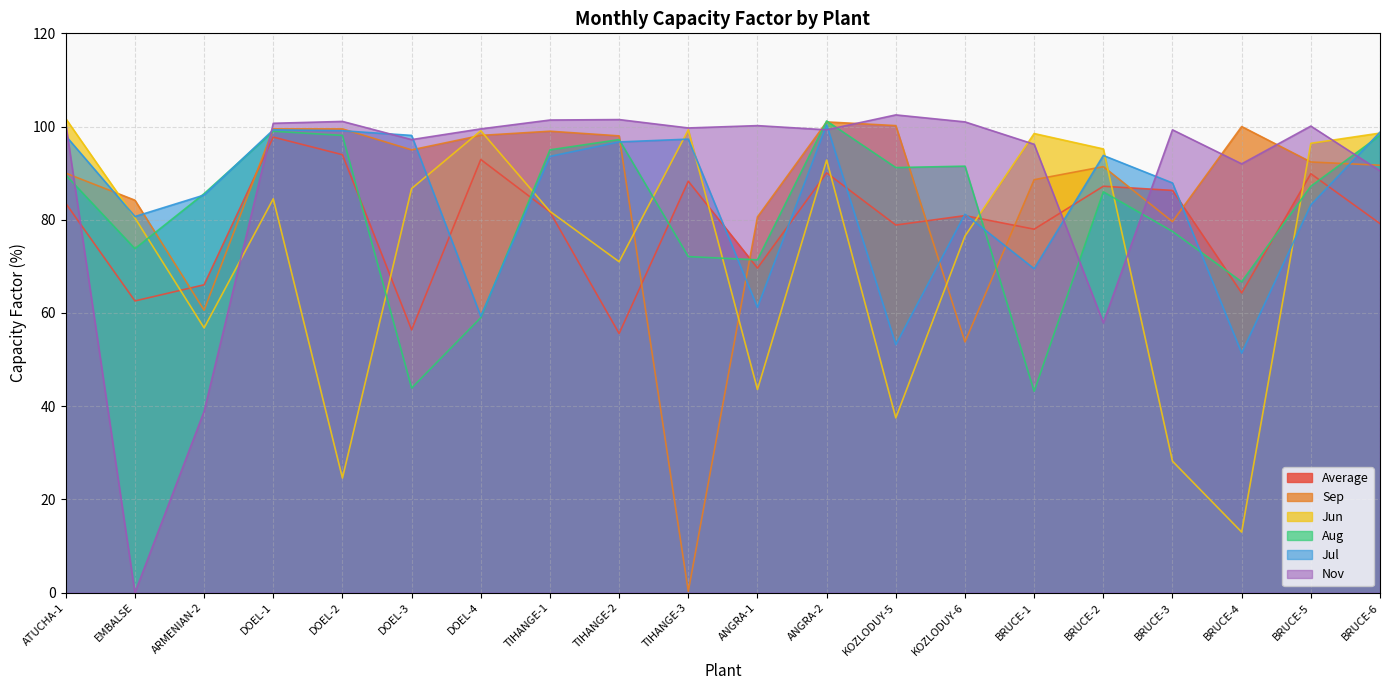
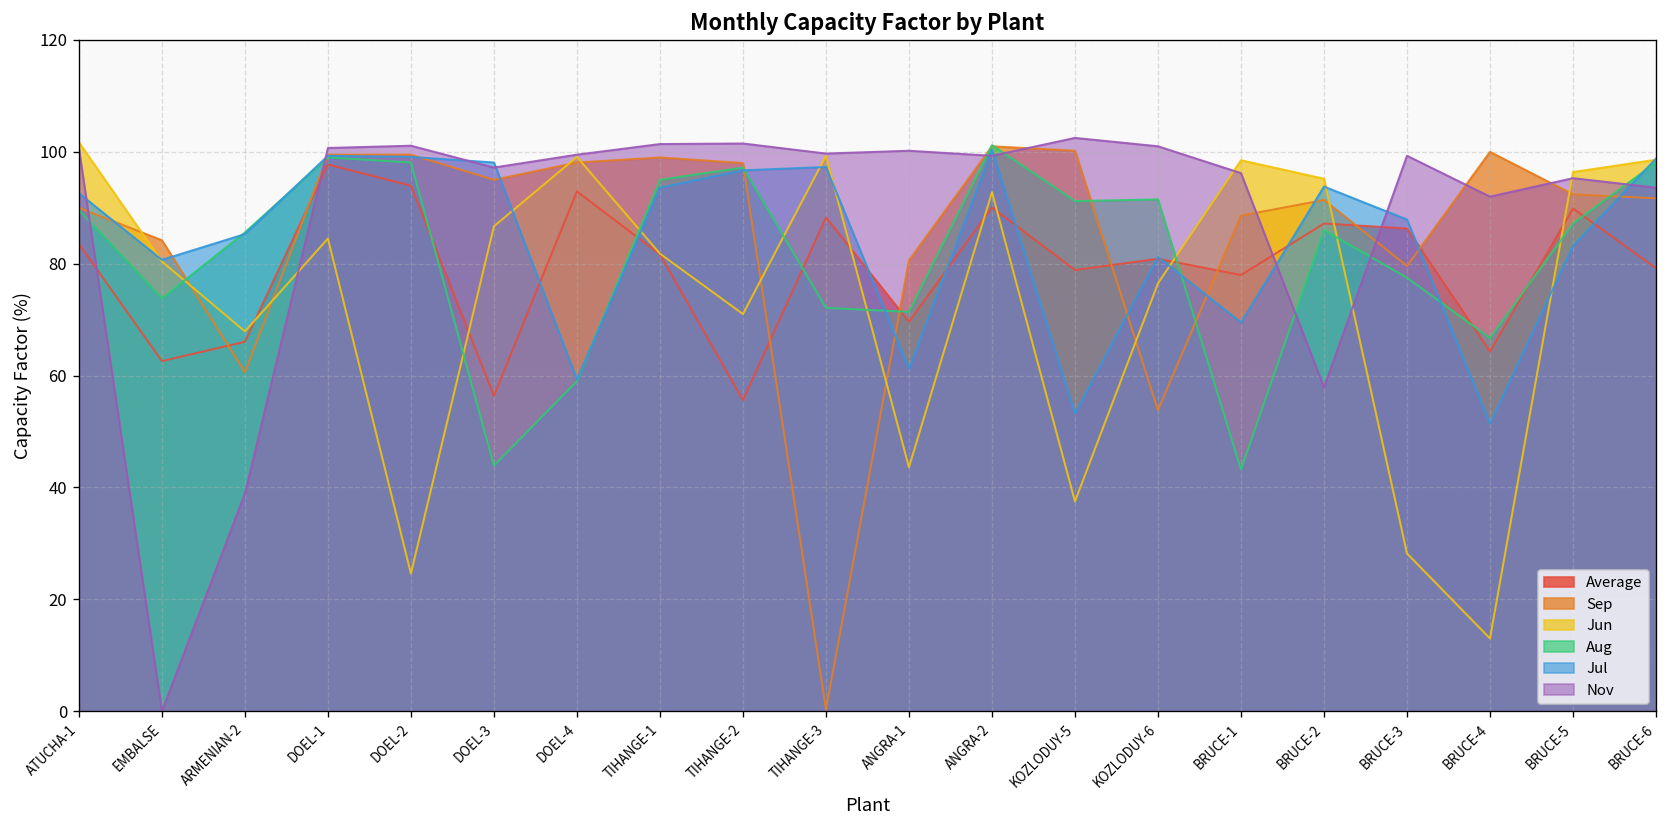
  {
    "Jun": {
      "ATUCHA-1": 102,
-     "ARMENIAN-2": 57,
+     "ARMENIAN-2": 68,
      "DOEL-1": 85,
      "DOEL-2": 25,
      "DOEL-3": 87,
      "TIHANGE-2": 71,
      "ANGRA-1": 44,
      "ANGRA-2": 93,
      "KOZLODUY-5": 38,
      "KOZLODUY-6": 77,
      "BRUCE-1": 99,
      "BRUCE-2": 95,
      "BRUCE-3": 28,
      "BRUCE-4": 13,
      "BRUCE-5": 96
    },
    "Aug": {
      "EMBALSE": 74,
      "DOEL-2": 98,
      "DOEL-3": 44,
      "TIHANGE-1": 95,
      "TIHANGE-3": 72,
      "ANGRA-1": 71,
      "KOZLODUY-5": 91,
      "KOZLODUY-6": 92,
      "BRUCE-1": 43,
      "BRUCE-2": 86,
      "BRUCE-3": 78,
      "BRUCE-4": 67,
      "BRUCE-5": 87
    },
    "Jul": {
-     "ATUCHA-1": 98,
+     "ATUCHA-1": 93,
      "DOEL-3": 98,
      "TIHANGE-1": 94,
      "TIHANGE-3": 97,
      "ANGRA-1": 61,
      "ANGRA-2": 100,
      "KOZLODUY-5": 53,
      "BRUCE-1": 70,
      "BRUCE-2": 94,
      "BRUCE-3": 88,
      "BRUCE-4": 51,
      "BRUCE-5": 83
    },
    "Nov": {
      "ATUCHA-1": 101,
      "EMBALSE": 0,
      "ARMENIAN-2": 39,
      "DOEL-1": 101,
      "DOEL-2": 101,
      "DOEL-3": 97,
      "TIHANGE-1": 101,
      "TIHANGE-2": 102,
      "ANGRA-1": 100,
      "ANGRA-2": 99,
      "KOZLODUY-5": 103,
      "KOZLODUY-6": 101,
      "BRUCE-1": 96,
      "BRUCE-2": 58,
      "BRUCE-3": 99,
      "BRUCE-4": 92,
-     "BRUCE-5": 100,
-     "BRUCE-6": 91
+     "BRUCE-5": 95,
+     "BRUCE-6": 94
    }
  }
